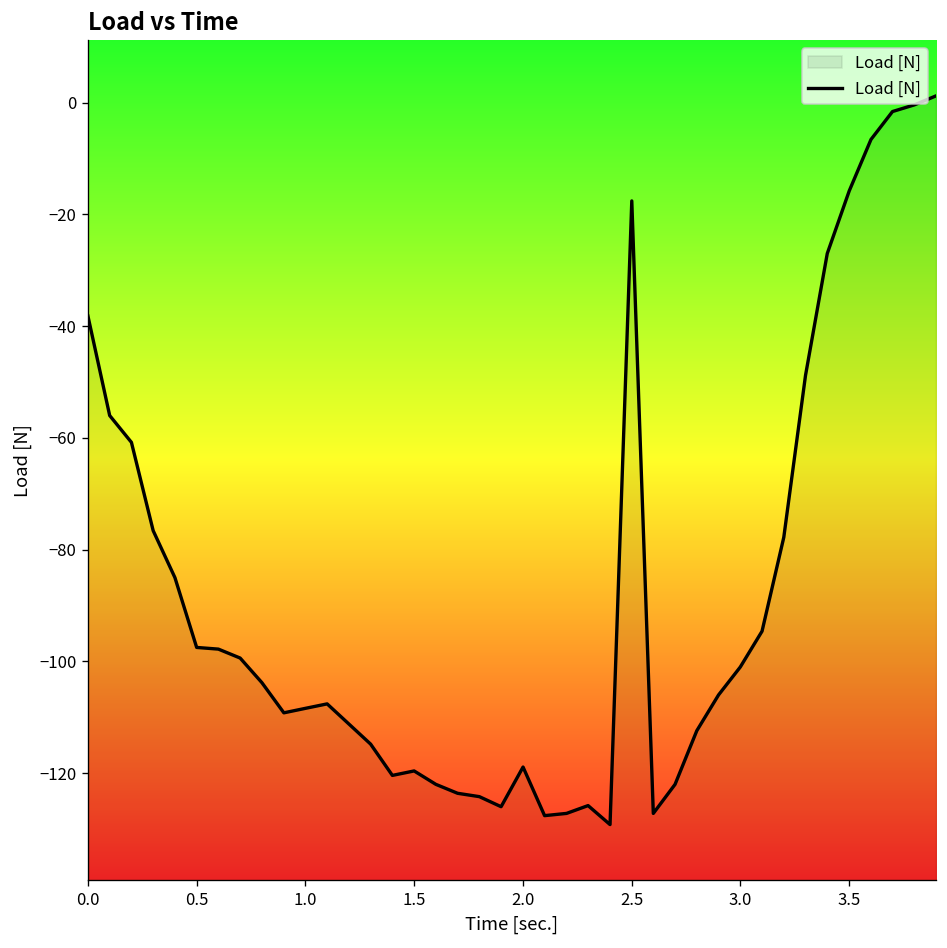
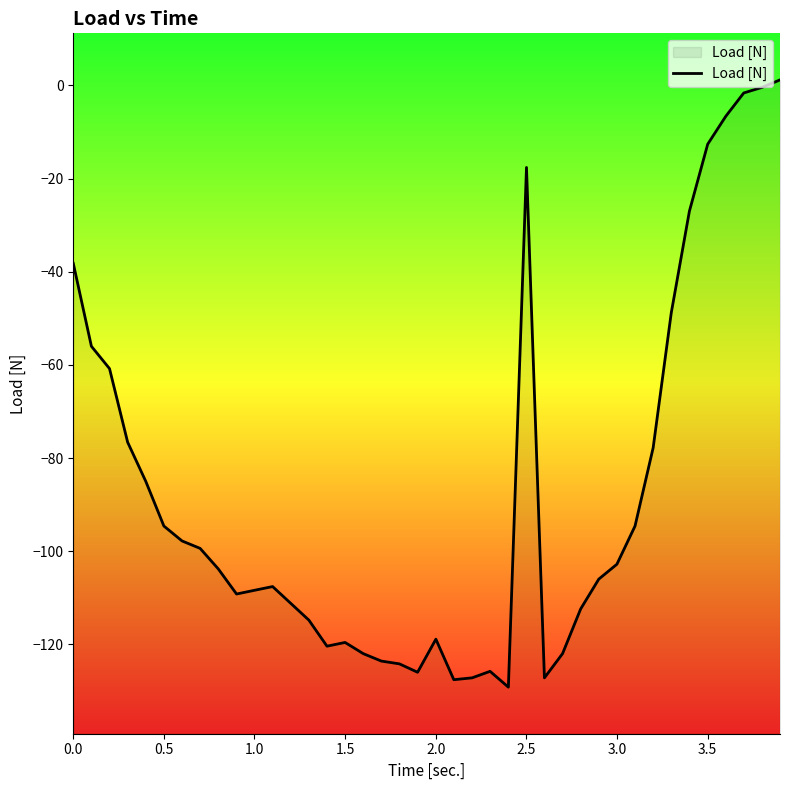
  {
    "0.0": -38,
-   "0.5": -98,
+   "0.5": -95,
    "1.0": -108,
    "1.5": -120,
    "2.0": -119,
    "2.5": -18,
-   "3.0": -101,
-   "3.5": -16
+   "3.0": -103,
+   "3.5": -13
  }
